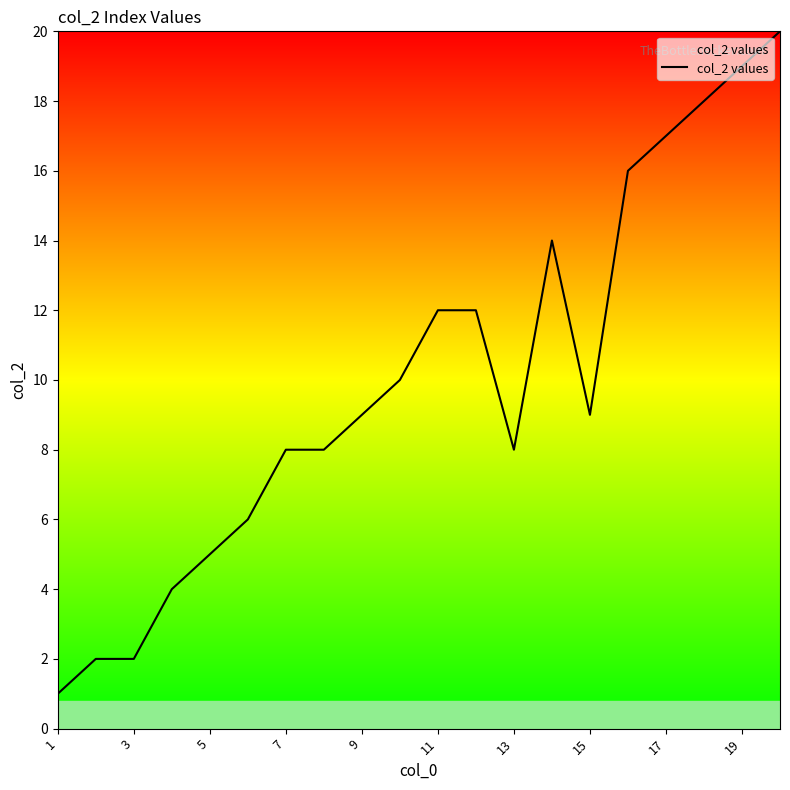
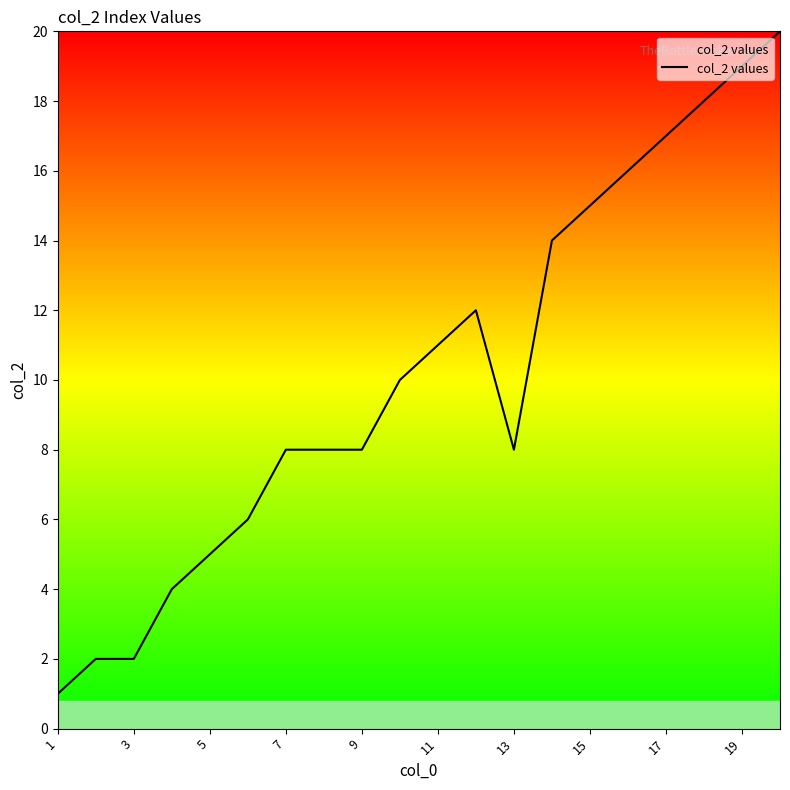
  {
    "1": 1,
    "3": 2,
    "5": 5,
    "7": 8,
-   "9": 9,
-   "11": 12,
+   "9": 8,
+   "11": 11,
    "13": 8,
-   "15": 9,
+   "15": 15,
    "17": 17
  }
